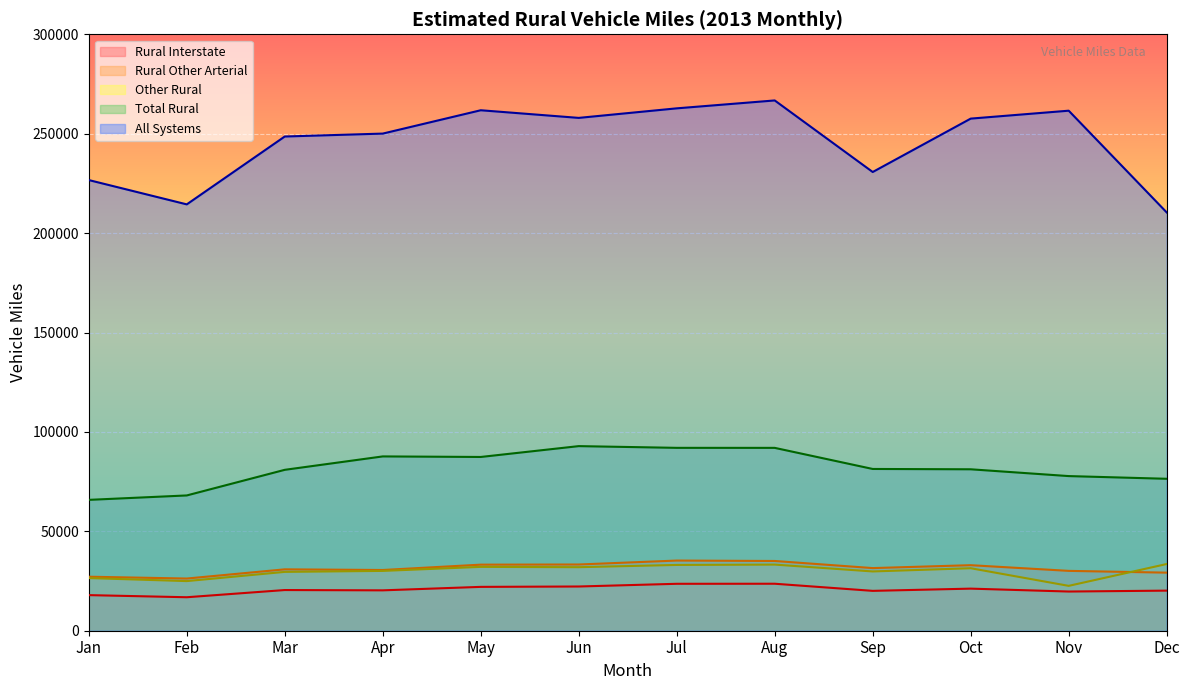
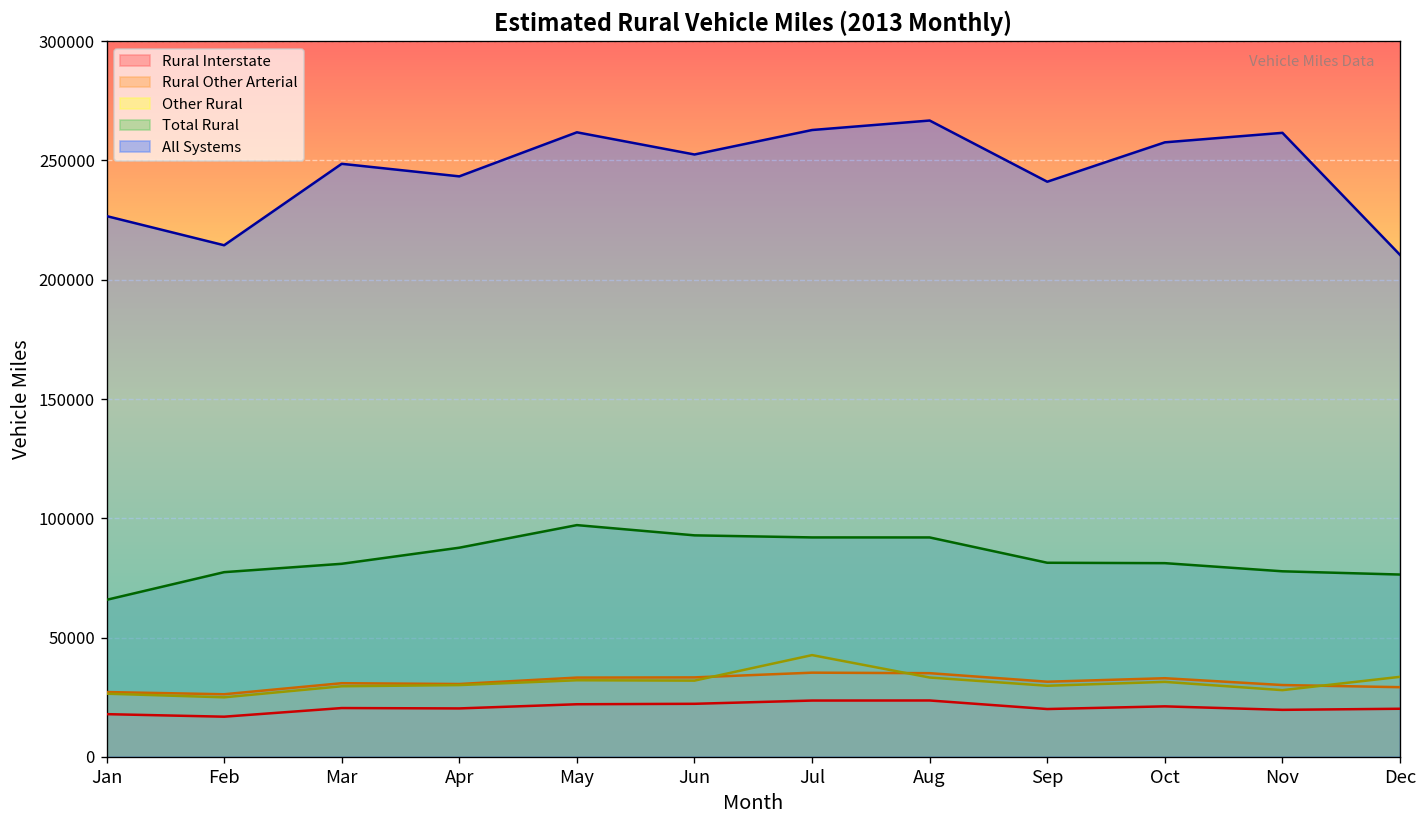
  {
    "Other Rural": {
      "Feb": 25000,
      "Mar": 30000,
      "Jun": 32000,
-     "Jul": 33000,
+     "Jul": 43000,
      "Aug": 33000,
      "Sep": 30000,
      "Oct": 31000,
-     "Nov": 23000,
+     "Nov": 28000,
      "Dec": 34000
    },
    "Total Rural": {
      "Jan": 66000,
-     "Feb": 68000,
+     "Feb": 77000,
      "Mar": 81000,
      "Apr": 88000,
-     "May": 87000,
+     "May": 97000,
      "Jun": 93000,
      "Jul": 92000,
      "Aug": 92000,
      "Sep": 81000,
      "Oct": 81000,
      "Nov": 78000,
      "Dec": 76000
    },
    "All Systems": {
      "Jan": 227000,
      "Feb": 214000,
      "Mar": 249000,
-     "Apr": 250000,
+     "Apr": 243000,
      "May": 262000,
-     "Jun": 258000,
+     "Jun": 252000,
      "Jul": 263000,
      "Aug": 267000,
-     "Sep": 231000,
+     "Sep": 241000,
      "Oct": 258000,
      "Nov": 262000,
      "Dec": 210000
    }
  }
